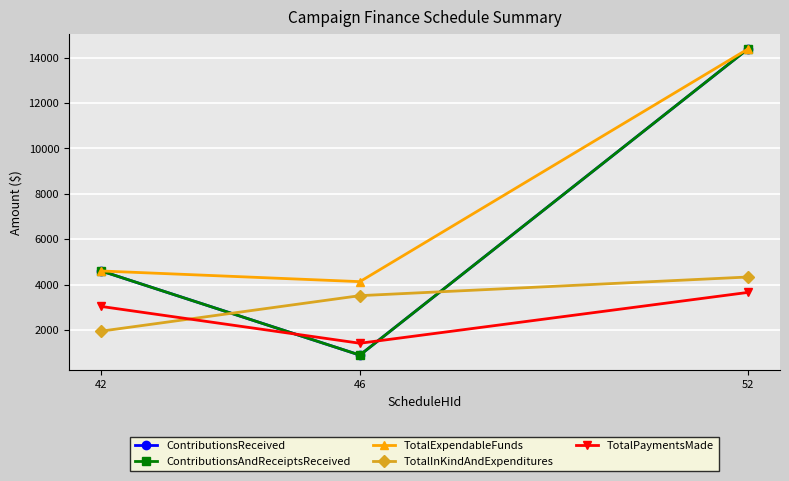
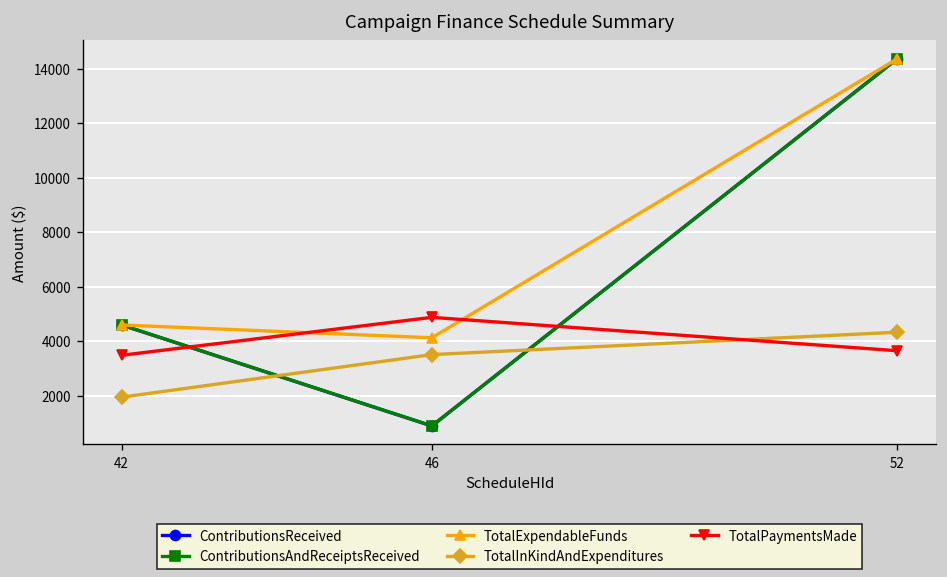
  {
    "ContributionsAndReceiptsReceived": {
      "46": 900
    },
    "TotalPaymentsMade": {
-     "42": 3000,
-     "46": 1400,
+     "42": 3500,
+     "46": 4900,
      "52": 3700
    }
  }
